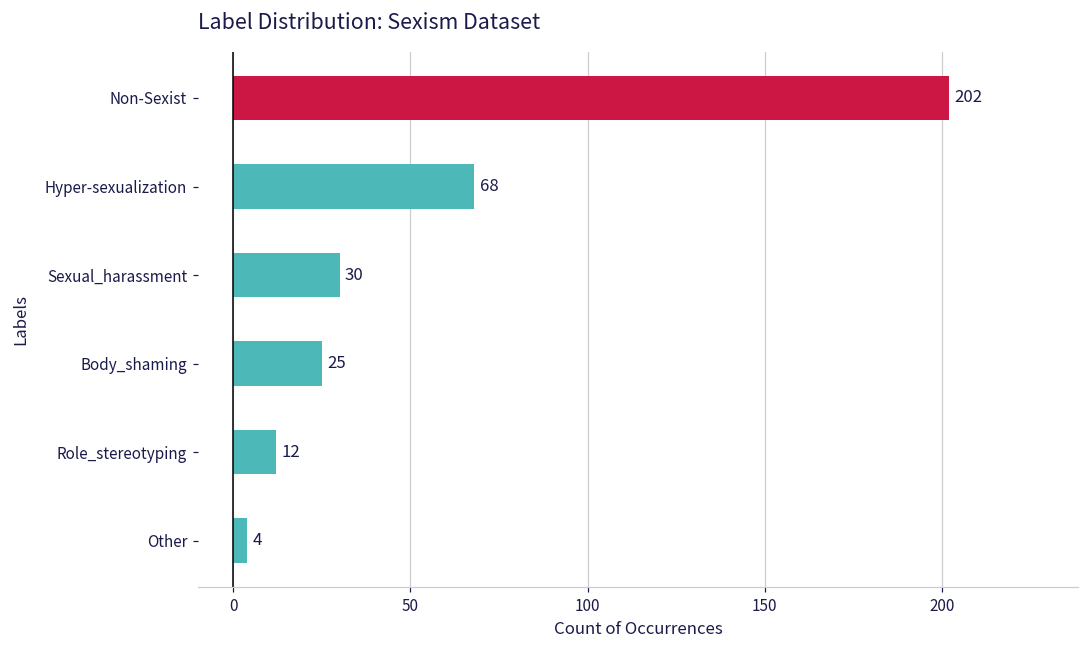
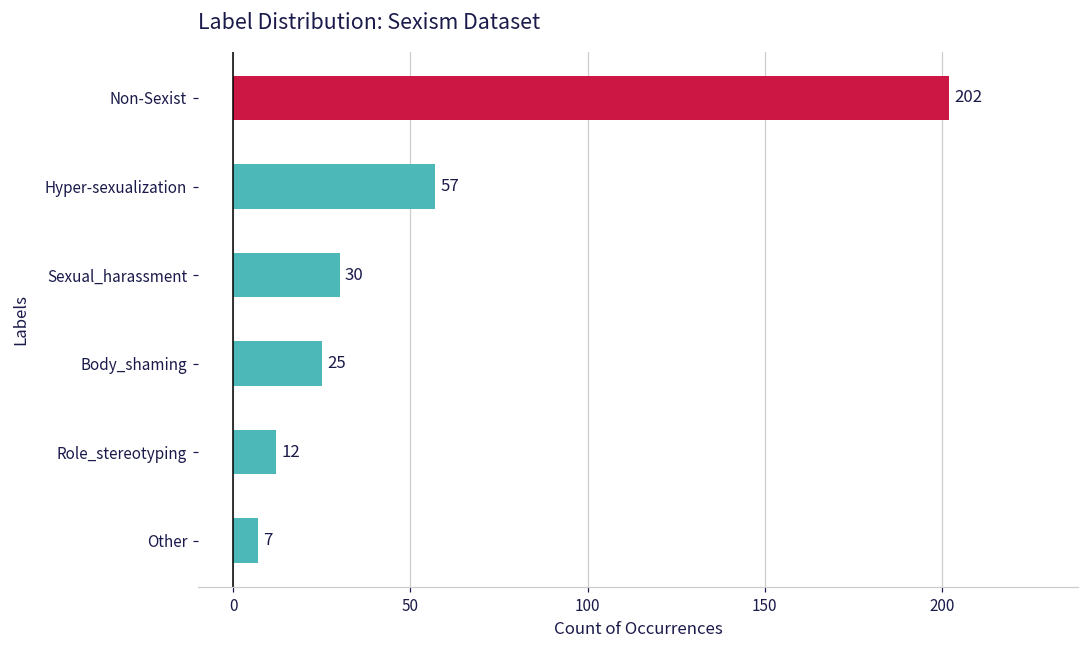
  {
    "Non-Sexist": 202,
-   "Hyper-sexualization": 68,
+   "Hyper-sexualization": 57,
    "Sexual_harassment": 30,
    "Body_shaming": 25,
    "Role_stereotyping": 12,
-   "Other": 4
+   "Other": 7
  }
